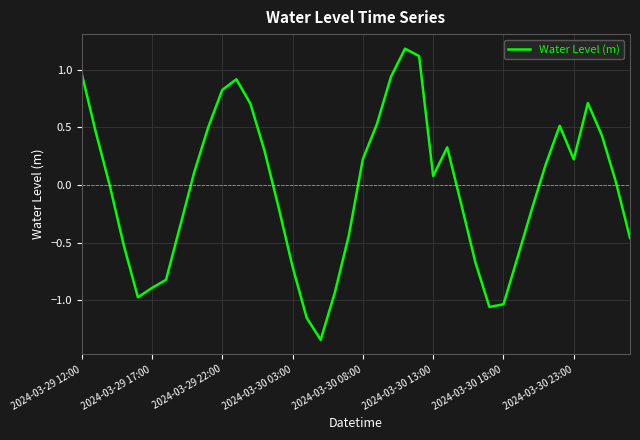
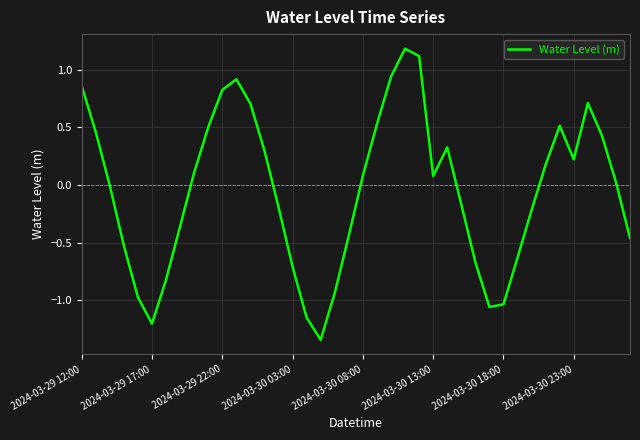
  {
-   "2024-03-29 12:00": 0.97,
-   "2024-03-29 17:00": -0.89,
+   "2024-03-29 12:00": 0.86,
+   "2024-03-29 17:00": -1.20,
    "2024-03-29 22:00": 0.82,
    "2024-03-30 03:00": -0.71,
-   "2024-03-30 08:00": 0.22,
+   "2024-03-30 08:00": 0.08,
    "2024-03-30 13:00": 0.08,
    "2024-03-30 18:00": -1.04,
    "2024-03-30 23:00": 0.22
  }
